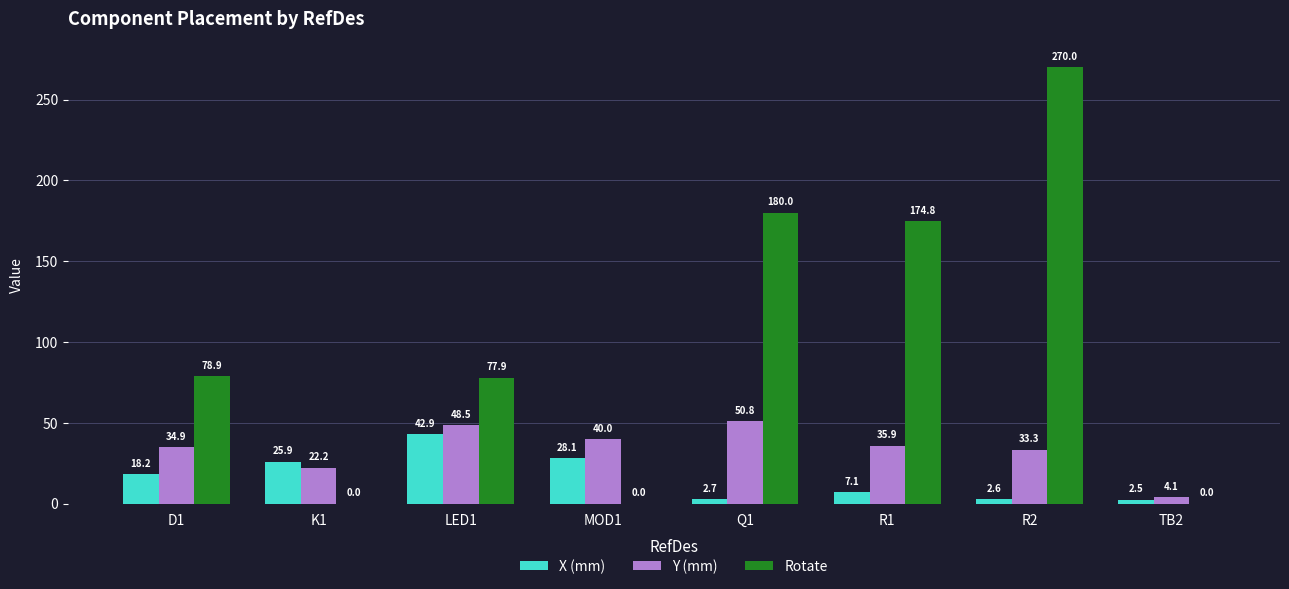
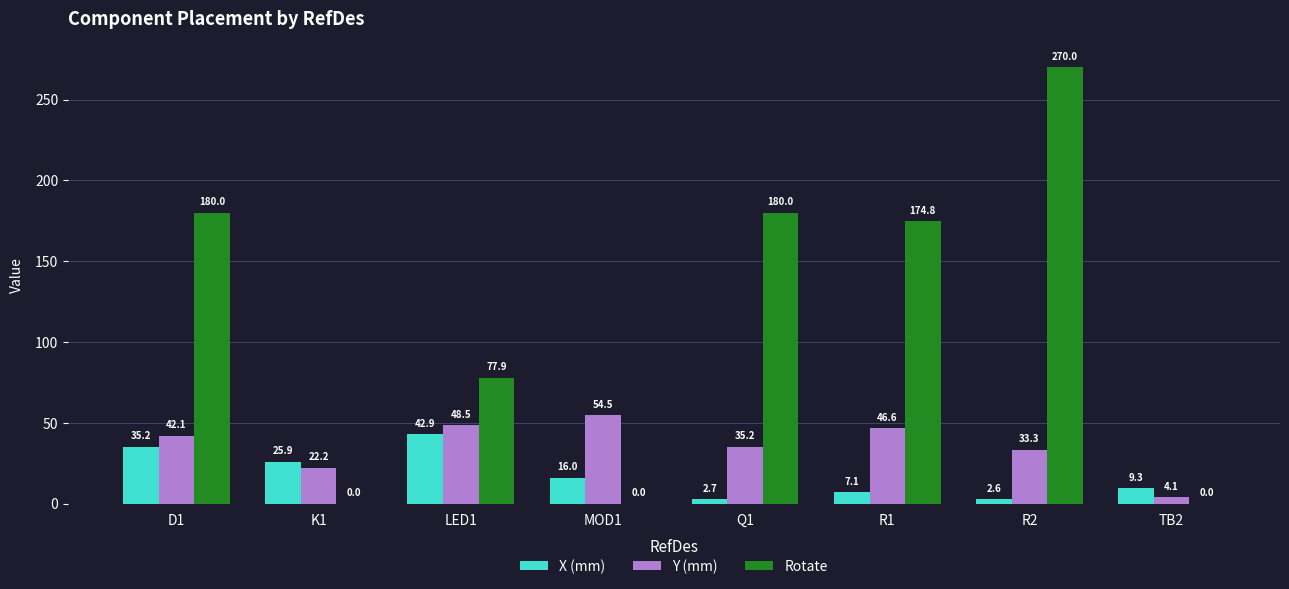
  {
    "X (mm)": {
-     "D1": 18.2,
+     "D1": 35.2,
      "K1": 25.9,
      "LED1": 42.9,
-     "MOD1": 28.1,
+     "MOD1": 16.0,
      "Q1": 2.7,
      "R1": 7.1,
      "R2": 2.6,
-     "TB2": 2.5
+     "TB2": 9.3
    },
    "Y (mm)": {
-     "D1": 34.9,
+     "D1": 42.1,
      "K1": 22.2,
      "LED1": 48.5,
-     "MOD1": 40.0,
-     "Q1": 50.8,
-     "R1": 35.9,
+     "MOD1": 54.5,
+     "Q1": 35.2,
+     "R1": 46.6,
      "R2": 33.3,
      "TB2": 4.1
    },
    "Rotate": {
-     "D1": 78.9,
+     "D1": 180.0,
      "K1": 0.0,
      "LED1": 77.9,
      "MOD1": 0.0,
      "Q1": 180.0,
      "R1": 174.8,
      "R2": 270.0,
      "TB2": 0.0
    }
  }
